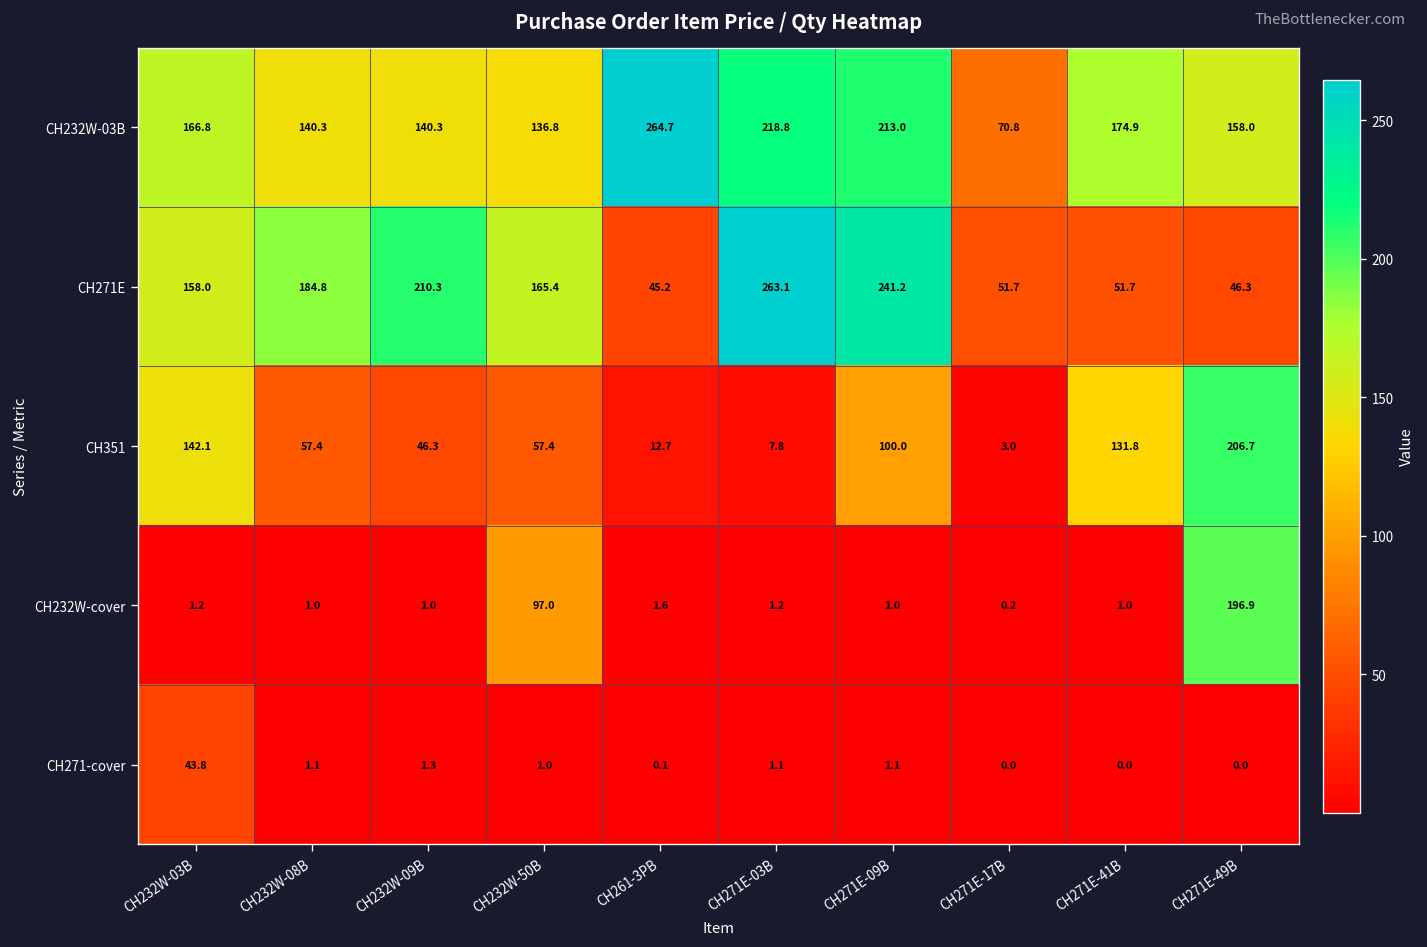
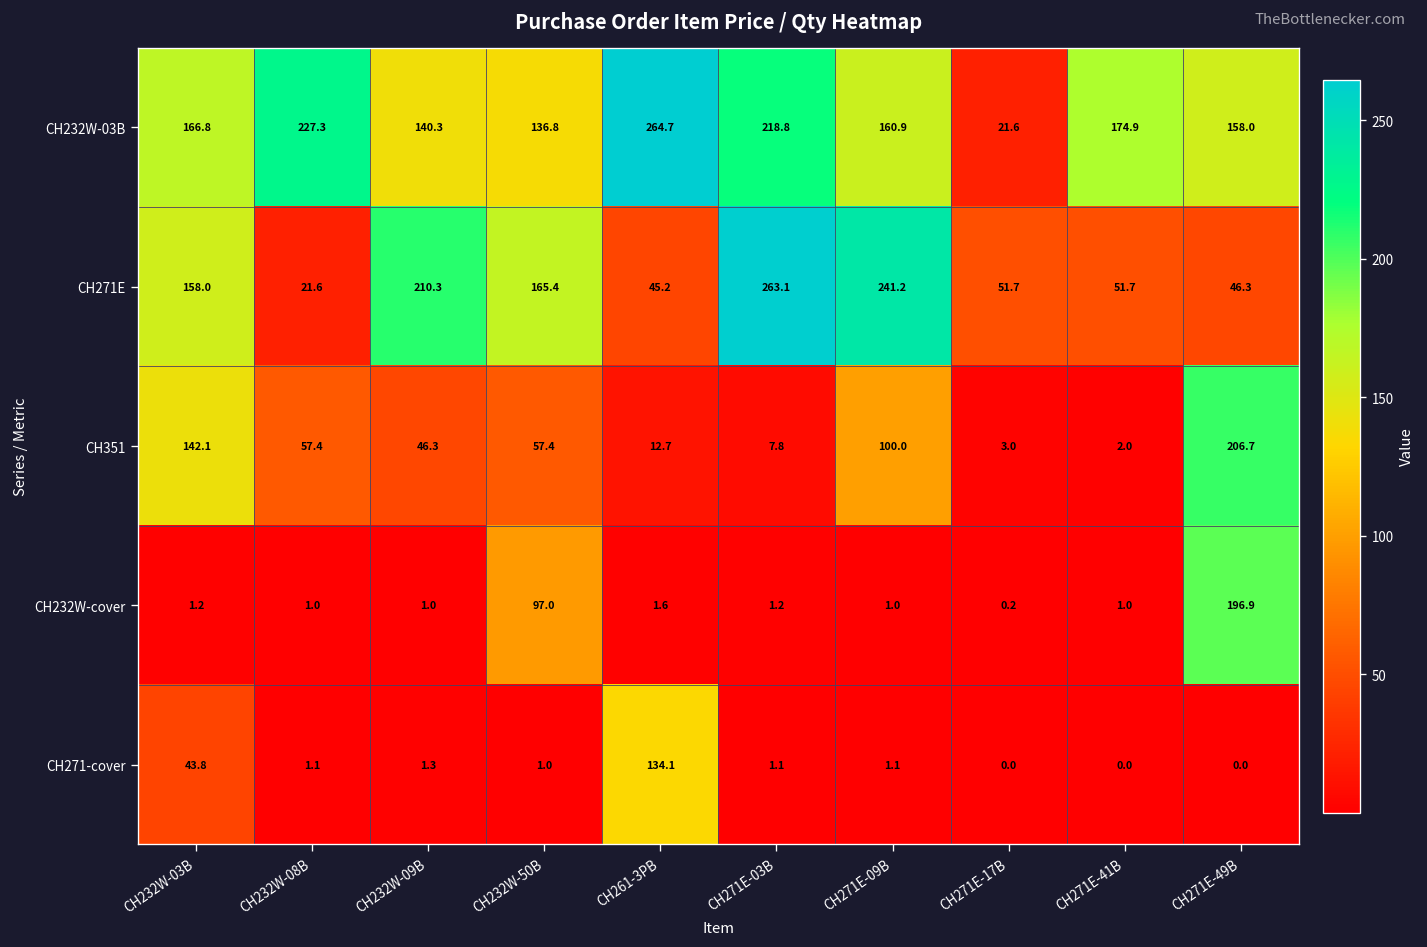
  {
    "CH232W-03B": {
      "CH232W-03B": 166.8,
-     "CH232W-08B": 140.3,
+     "CH232W-08B": 227.3,
      "CH232W-09B": 140.3,
      "CH232W-50B": 136.8,
      "CH261-3PB": 264.7,
      "CH271E-03B": 218.8,
-     "CH271E-09B": 213.0,
-     "CH271E-17B": 70.8,
+     "CH271E-09B": 160.9,
+     "CH271E-17B": 21.6,
      "CH271E-41B": 174.9,
      "CH271E-49B": 158.0
    },
    "CH271E": {
      "CH232W-03B": 158.0,
-     "CH232W-08B": 184.8,
+     "CH232W-08B": 21.6,
      "CH232W-09B": 210.3,
      "CH232W-50B": 165.4,
      "CH261-3PB": 45.2,
      "CH271E-03B": 263.1,
      "CH271E-09B": 241.2,
      "CH271E-17B": 51.7,
      "CH271E-41B": 51.7,
      "CH271E-49B": 46.3
    },
    "CH351": {
      "CH232W-03B": 142.1,
      "CH232W-08B": 57.4,
      "CH232W-09B": 46.3,
      "CH232W-50B": 57.4,
      "CH261-3PB": 12.7,
      "CH271E-03B": 7.8,
      "CH271E-09B": 100.0,
      "CH271E-17B": 3.0,
-     "CH271E-41B": 131.8,
+     "CH271E-41B": 2.0,
      "CH271E-49B": 206.7
    },
    "CH232W-cover": {
      "CH232W-03B": 1.2,
      "CH232W-08B": 1.0,
      "CH232W-09B": 1.0,
      "CH232W-50B": 97.0,
      "CH261-3PB": 1.6,
      "CH271E-03B": 1.2,
      "CH271E-09B": 1.0,
      "CH271E-17B": 0.2,
      "CH271E-41B": 1.0,
      "CH271E-49B": 196.9
    },
    "CH271-cover": {
      "CH232W-03B": 43.8,
      "CH232W-08B": 1.1,
      "CH232W-09B": 1.3,
      "CH232W-50B": 1.0,
-     "CH261-3PB": 0.1,
+     "CH261-3PB": 134.1,
      "CH271E-03B": 1.1,
      "CH271E-09B": 1.1,
      "CH271E-17B": 0.0,
      "CH271E-41B": 0.0,
      "CH271E-49B": 0.0
    }
  }
